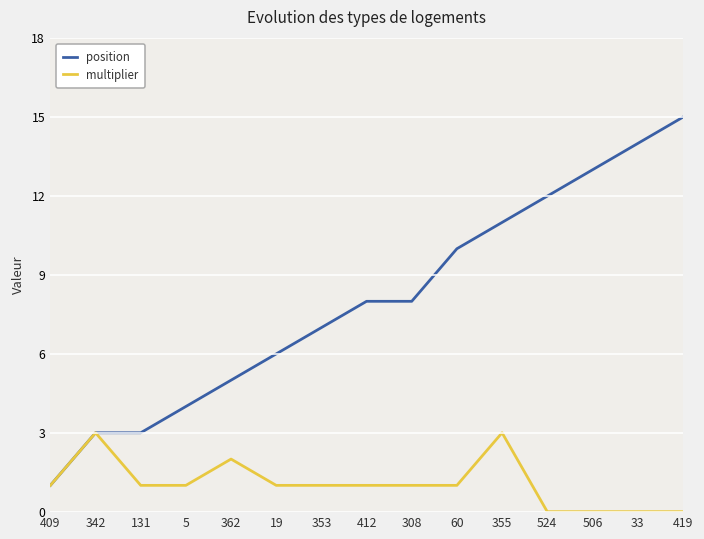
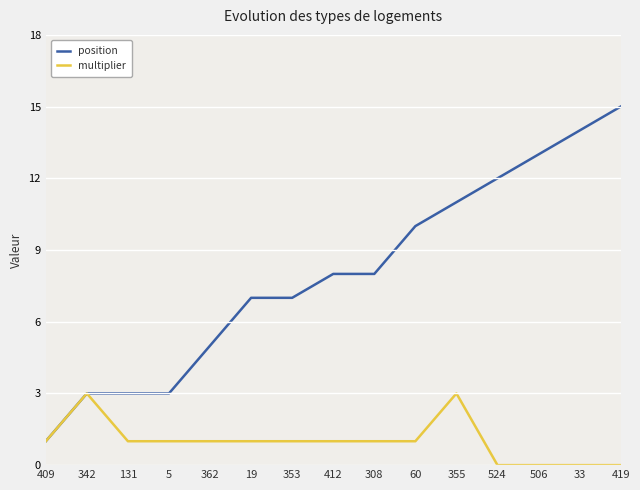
  {
    "position": {
      "131": 3,
-     "5": 4,
+     "5": 3,
      "362": 5,
-     "19": 6,
+     "19": 7,
      "353": 7,
      "412": 8,
      "308": 8,
      "60": 10,
      "355": 11,
      "524": 12,
      "506": 13,
      "33": 14,
      "419": 15
    },
    "multiplier": {
      "131": 1,
      "5": 1,
-     "362": 2,
+     "362": 1,
      "19": 1,
      "353": 1,
      "412": 1,
      "308": 1,
      "60": 1,
      "355": 3,
      "524": 0,
      "506": 0,
      "33": 0,
      "419": 0
    }
  }
